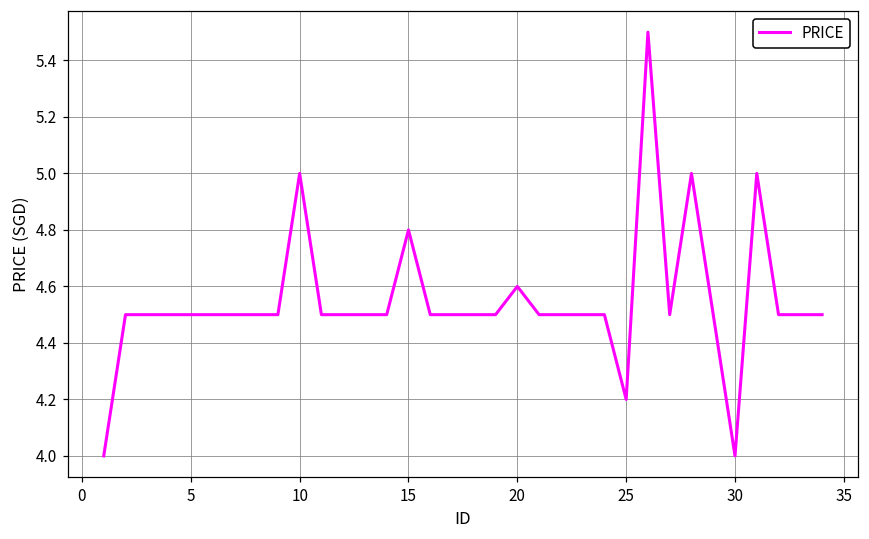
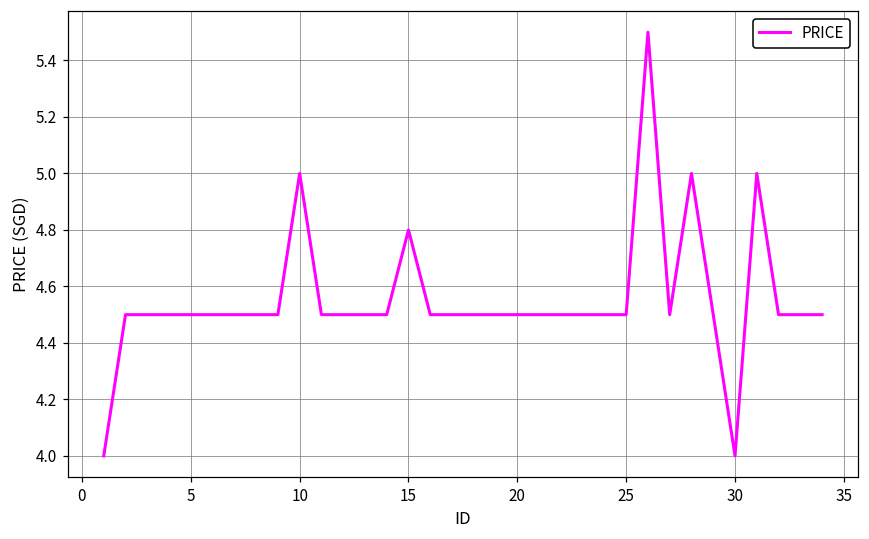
  {
    "5": 4.5,
    "10": 5.0,
    "15": 4.8,
-   "20": 4.6,
-   "25": 4.2,
+   "20": 4.5,
+   "25": 4.5,
    "30": 4.0
  }
